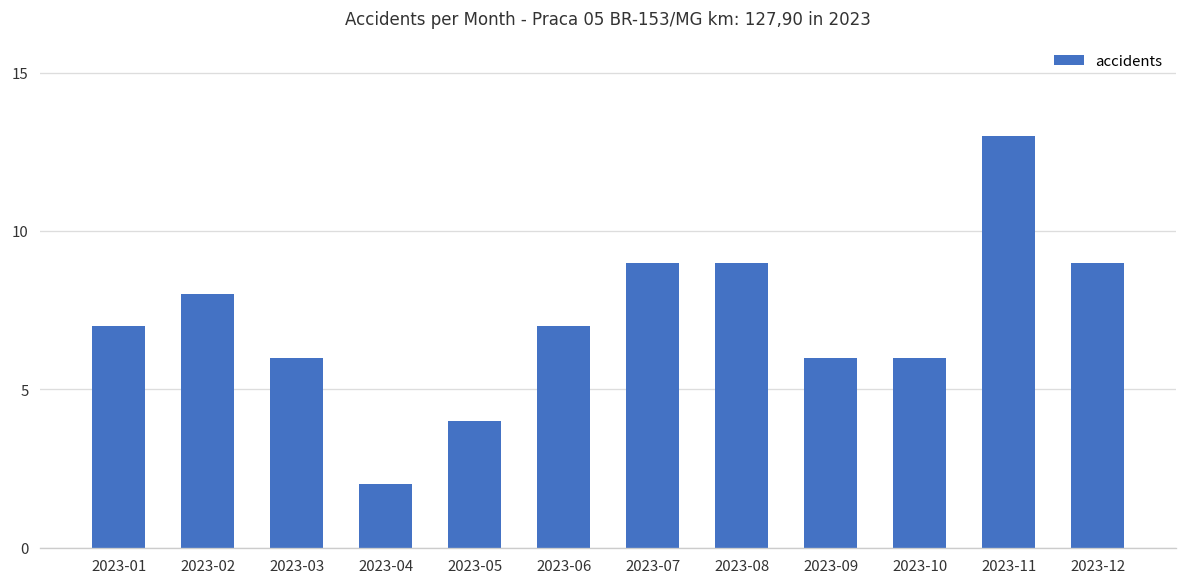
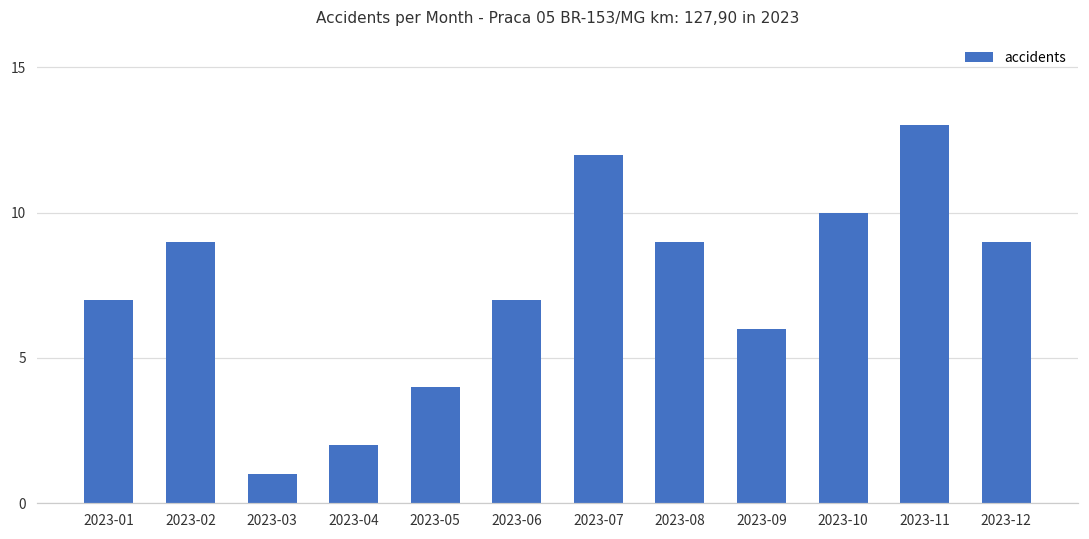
  {
    "2023-01": 7,
-   "2023-02": 8,
-   "2023-03": 6,
+   "2023-02": 9,
+   "2023-03": 1,
    "2023-04": 2,
    "2023-05": 4,
    "2023-06": 7,
-   "2023-07": 9,
+   "2023-07": 12,
    "2023-08": 9,
    "2023-09": 6,
-   "2023-10": 6,
+   "2023-10": 10,
    "2023-11": 13,
    "2023-12": 9
  }
